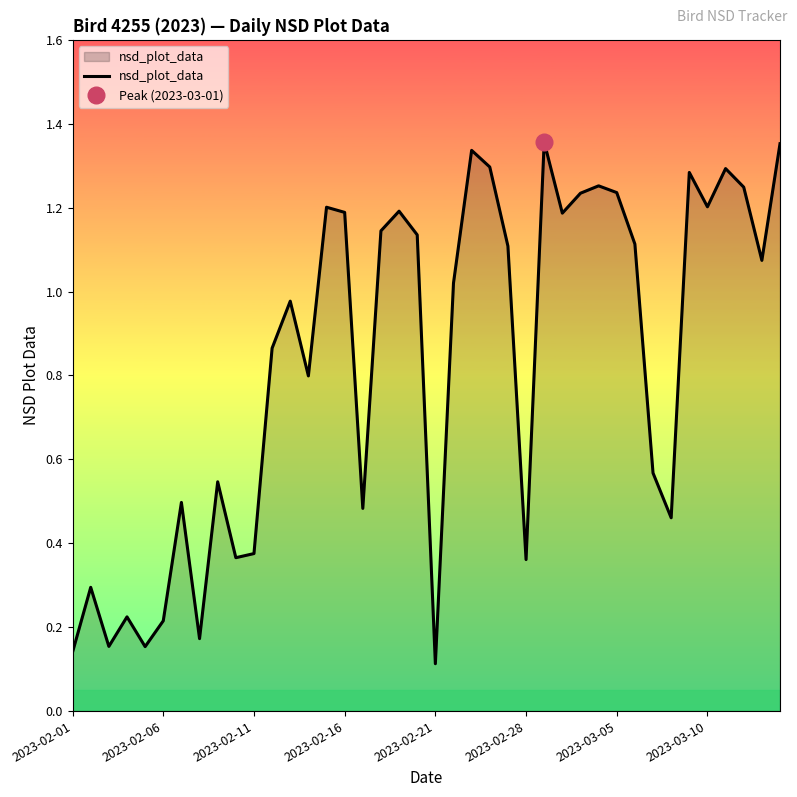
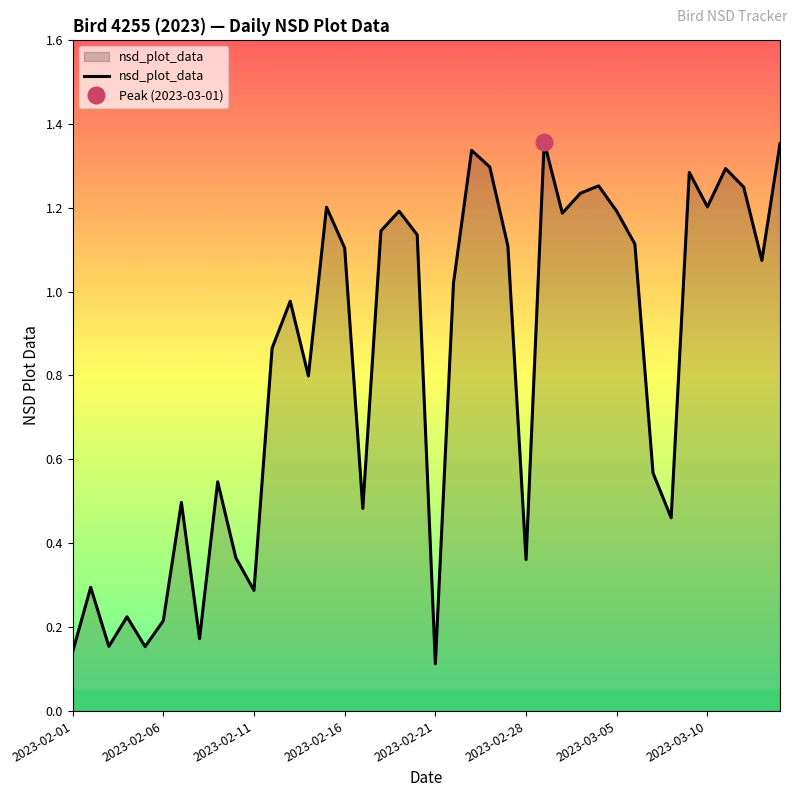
  {
    "nsd_plot_data": {
      "2023-02-01": 0.14,
      "2023-02-06": 0.22,
-     "2023-02-11": 0.38,
-     "2023-02-16": 1.19,
+     "2023-02-11": 0.29,
+     "2023-02-16": 1.10,
      "2023-02-21": 0.11,
      "2023-02-28": 0.36,
-     "2023-03-05": 1.24,
+     "2023-03-05": 1.19,
      "2023-03-10": 1.20
    }
  }
